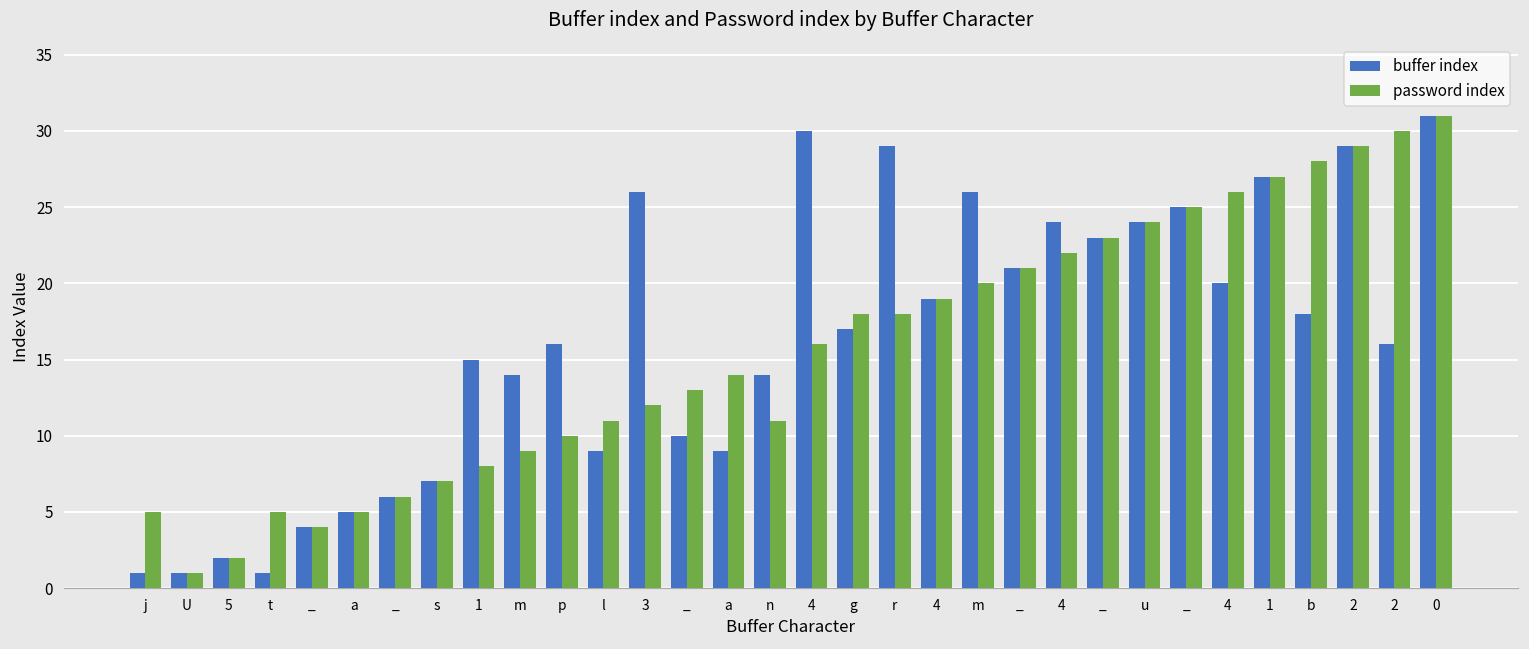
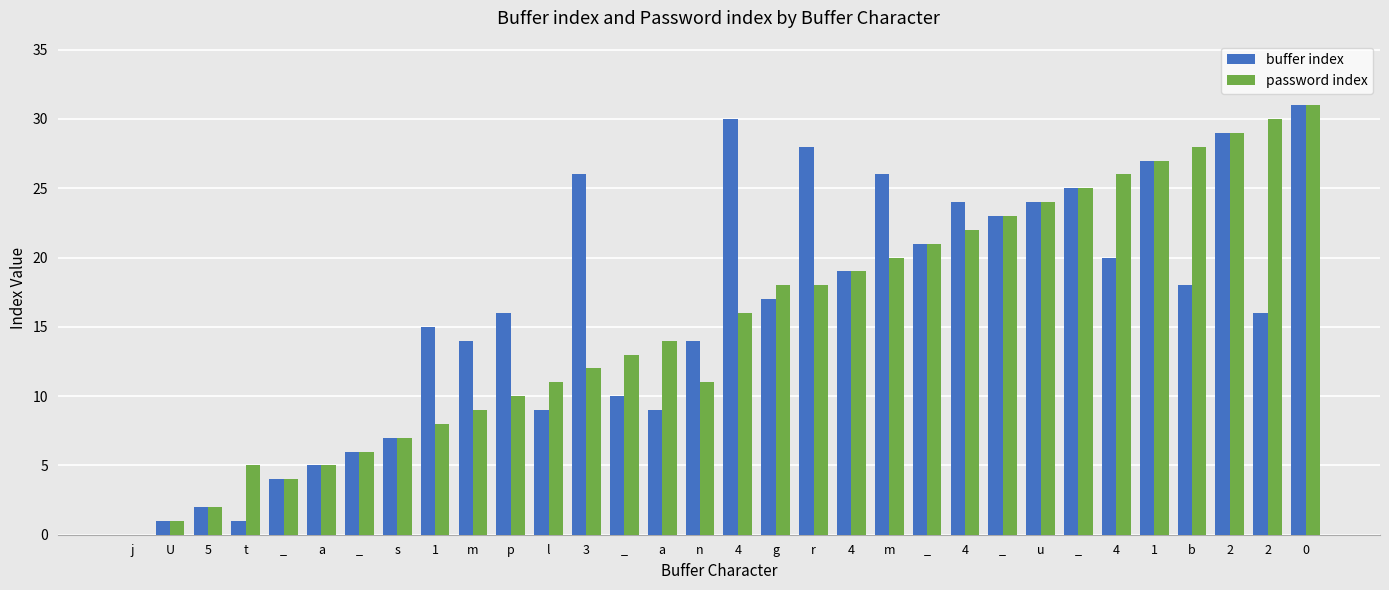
  {
    "buffer index": {
-     "j": 1,
+     "j": 0,
      "U": 1,
      "5": 2,
      "t": 1,
      "s": 7,
      "p": 16,
      "l": 9,
      "3": 26,
      "n": 14,
      "g": 17,
-     "r": 29,
+     "r": 28,
      "u": 24,
      "b": 18,
      "0": 31
    },
    "password index": {
-     "j": 5,
+     "j": 0,
      "U": 1,
      "5": 2,
      "t": 5,
      "s": 7,
      "p": 10,
      "l": 11,
      "3": 12,
      "n": 11,
      "g": 18,
      "r": 18,
      "u": 24,
      "b": 28,
      "0": 31
    }
  }
